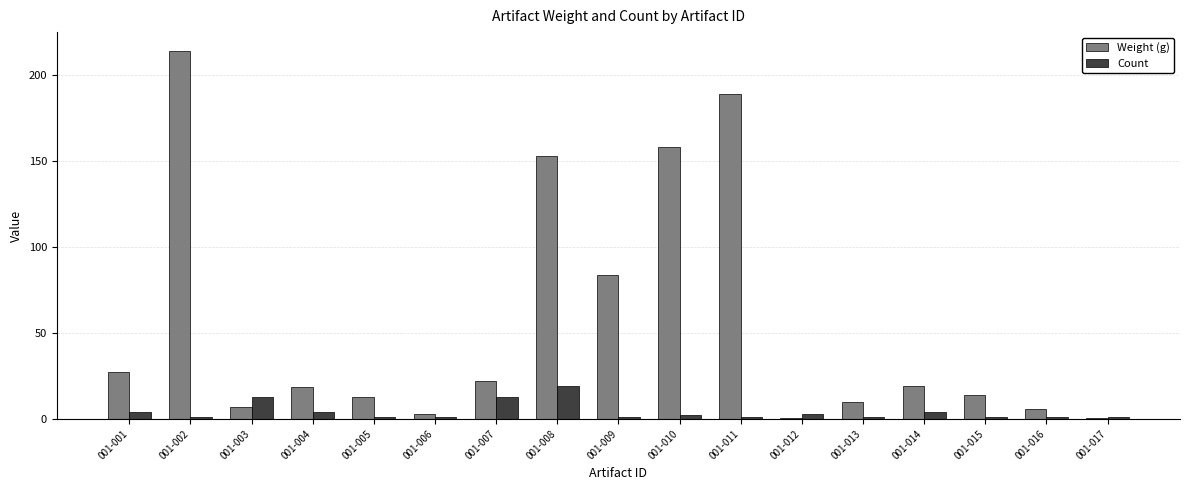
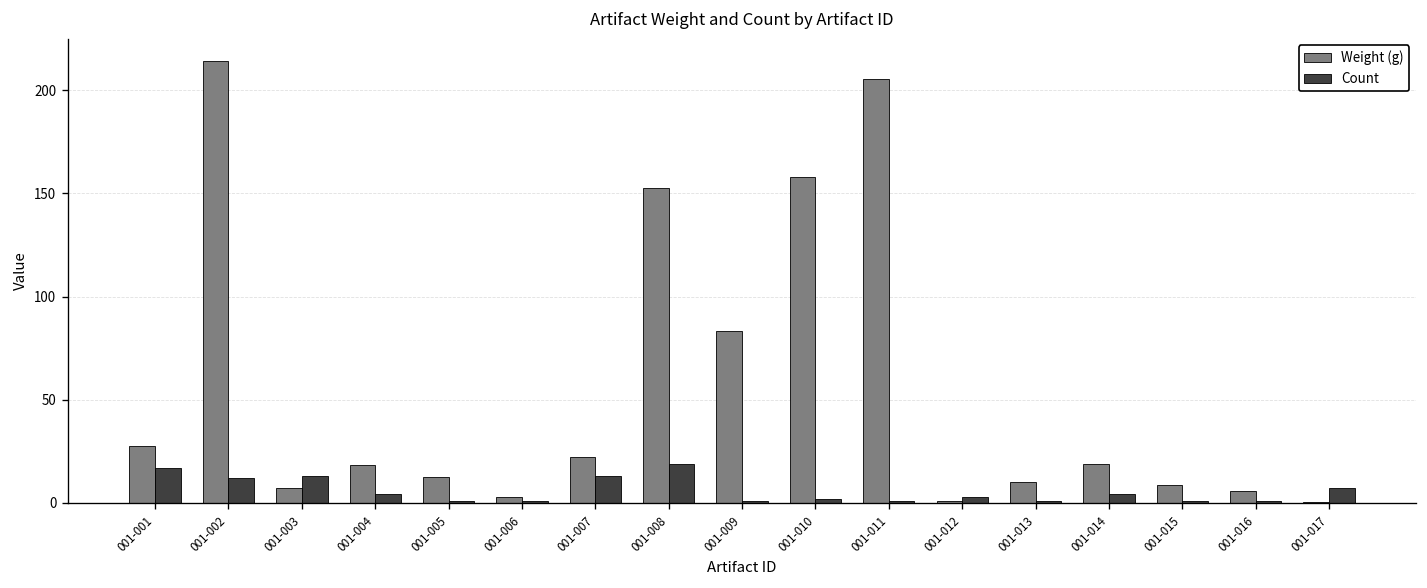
  {
    "Weight (g)": {
      "001-001": 27,
      "001-002": 214,
      "001-003": 7,
      "001-004": 18,
      "001-005": 13,
      "001-006": 3,
      "001-007": 22,
      "001-008": 153,
      "001-009": 84,
      "001-010": 158,
-     "001-011": 189,
+     "001-011": 205,
      "001-013": 10,
      "001-014": 19,
-     "001-015": 14,
+     "001-015": 9,
      "001-016": 6
    },
    "Count": {
-     "001-001": 4,
-     "001-002": 1,
+     "001-001": 17,
+     "001-002": 12,
      "001-003": 13,
      "001-004": 4,
      "001-007": 13,
      "001-008": 19,
      "001-010": 2,
      "001-012": 3,
      "001-014": 4,
-     "001-017": 1
+     "001-017": 7
    }
  }
